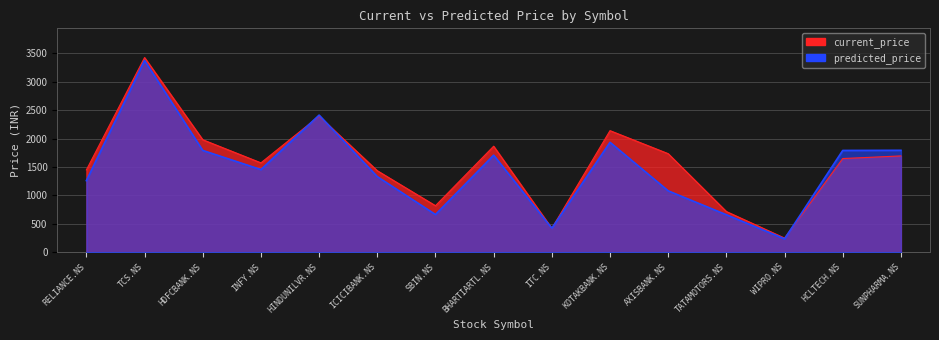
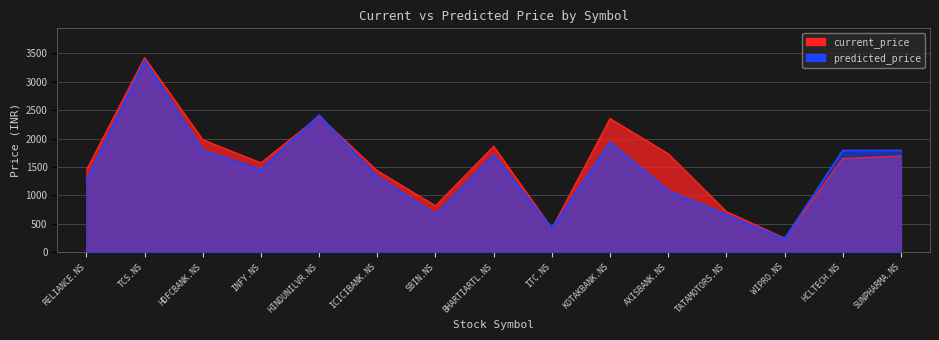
  {
    "current_price": {
      "RELIANCE.NS": 1400,
      "TCS.NS": 3400,
      "HDFCBANK.NS": 2000,
      "INFY.NS": 1600,
      "ICICIBANK.NS": 1400,
      "SBIN.NS": 800,
      "BHARTIARTL.NS": 1900,
-     "KOTAKBANK.NS": 2100,
+     "KOTAKBANK.NS": 2400,
      "AXISBANK.NS": 1700,
      "TATAMOTORS.NS": 700,
      "HCLTECH.NS": 1600,
      "SUNPHARMA.NS": 1700
    },
    "predicted_price": {
      "RELIANCE.NS": 1300,
      "TCS.NS": 3400,
      "HDFCBANK.NS": 1800,
      "INFY.NS": 1500,
      "ICICIBANK.NS": 1300,
      "SBIN.NS": 700,
      "BHARTIARTL.NS": 1700,
      "KOTAKBANK.NS": 1900,
      "AXISBANK.NS": 1100,
      "TATAMOTORS.NS": 700,
      "HCLTECH.NS": 1800,
      "SUNPHARMA.NS": 1800
    }
  }
